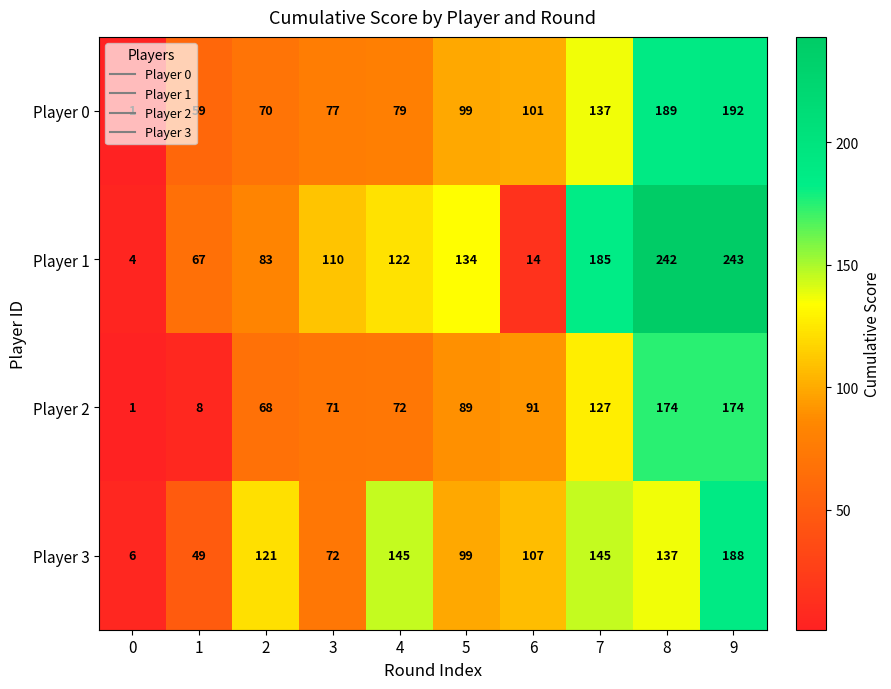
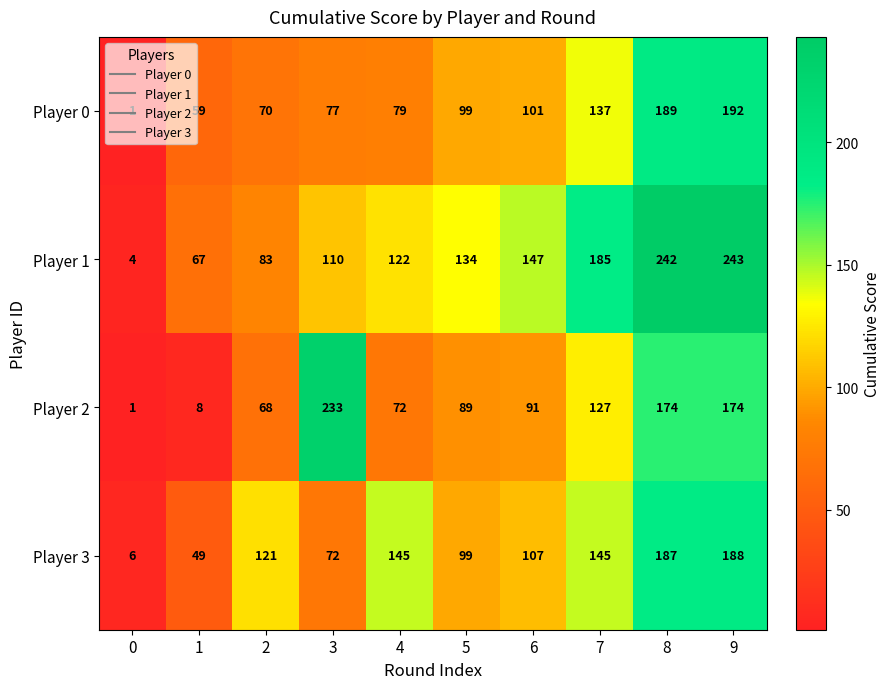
  {
    "Player 0": {
      "2": 70,
      "3": 77,
      "4": 79,
      "5": 99,
      "6": 101,
      "7": 137,
      "8": 189,
      "9": 192
    },
    "Player 1": {
      "0": 4,
      "1": 67,
      "2": 83,
      "3": 110,
      "4": 122,
      "5": 134,
-     "6": 14,
+     "6": 147,
      "7": 185,
      "8": 242,
      "9": 243
    },
    "Player 2": {
      "0": 1,
      "1": 8,
      "2": 68,
-     "3": 71,
+     "3": 233,
      "4": 72,
      "5": 89,
      "6": 91,
      "7": 127,
      "8": 174,
      "9": 174
    },
    "Player 3": {
      "0": 6,
      "1": 49,
      "2": 121,
      "3": 72,
      "4": 145,
      "5": 99,
      "6": 107,
      "7": 145,
-     "8": 137,
+     "8": 187,
      "9": 188
    }
  }
